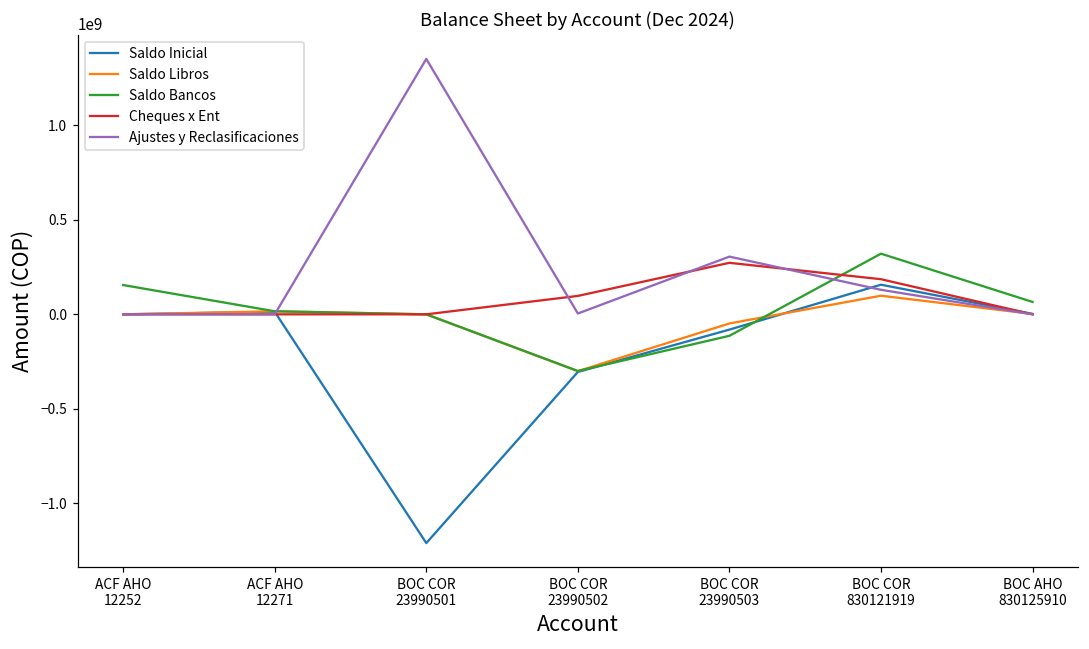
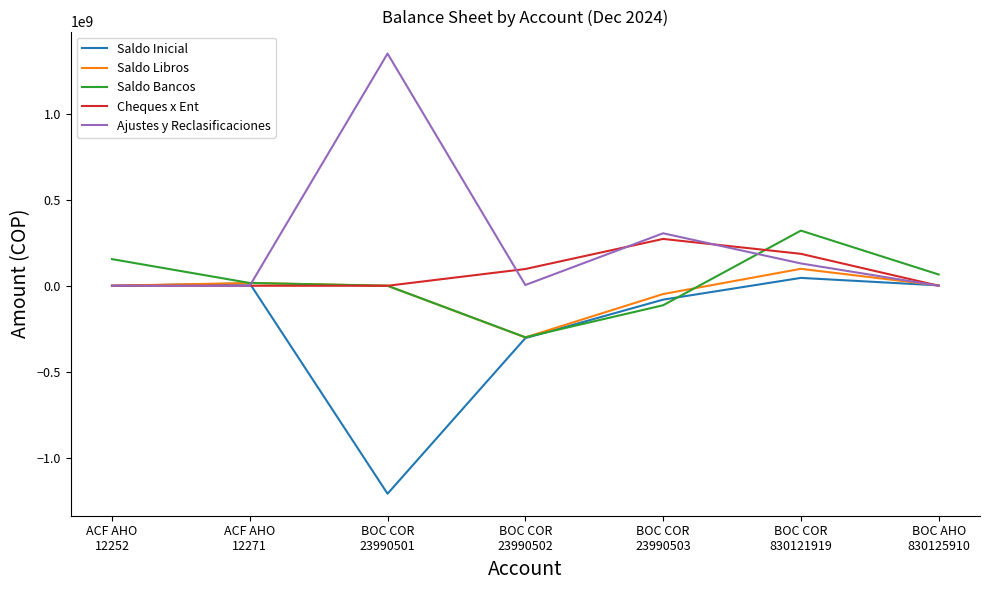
  {
    "Saldo Inicial": {
      "BOC COR 23990501": -1210000000,
      "BOC COR 23990503": -80000000,
-     "BOC COR 830121919": 160000000
+     "BOC COR 830121919": 50000000
    },
    "Saldo Libros": {
      "BOC COR 23990503": -50000000,
      "BOC COR 830121919": 100000000
    },
    "Saldo Bancos": {
      "ACF AHO 12252": 150000000,
      "BOC COR 23990503": -110000000,
      "BOC COR 830121919": 320000000,
      "BOC AHO 830125910": 70000000
    },
    "Cheques x Ent": {
      "BOC COR 23990502": 100000000,
      "BOC COR 23990503": 270000000,
      "BOC COR 830121919": 190000000
    },
    "Ajustes y Reclasificaciones": {
      "BOC COR 23990501": 1350000000,
      "BOC COR 23990502": 0,
      "BOC COR 23990503": 310000000,
      "BOC COR 830121919": 130000000
    }
  }
